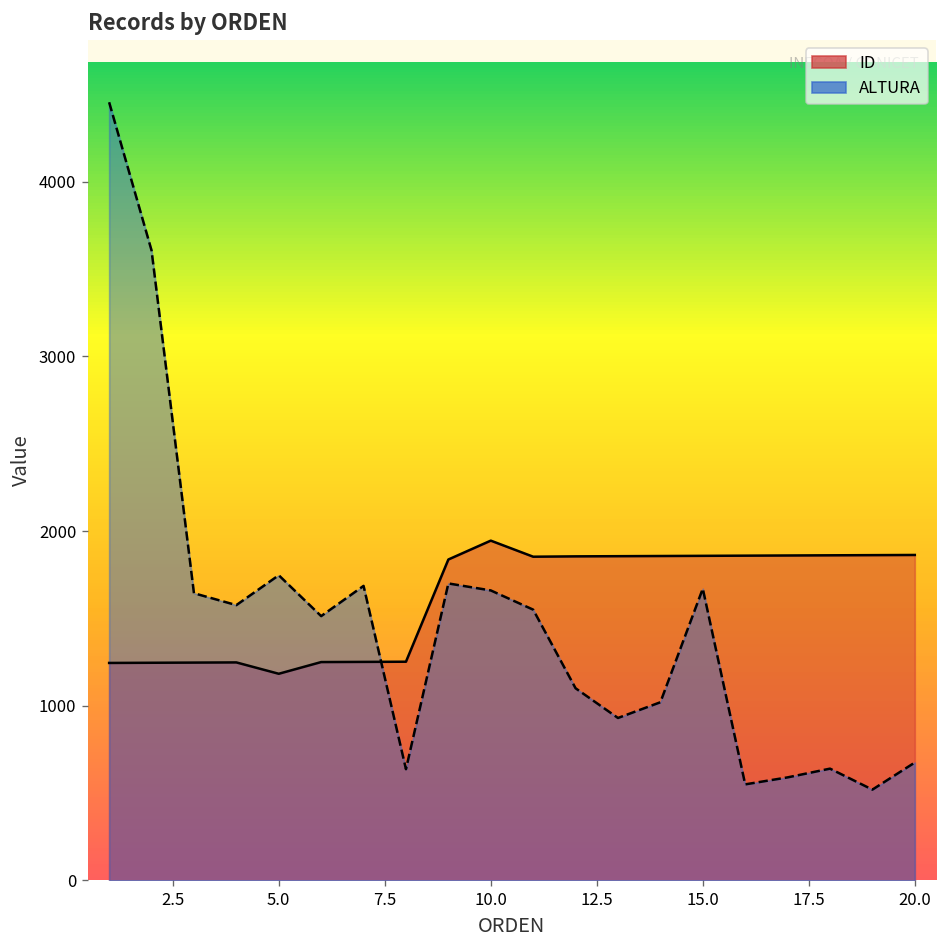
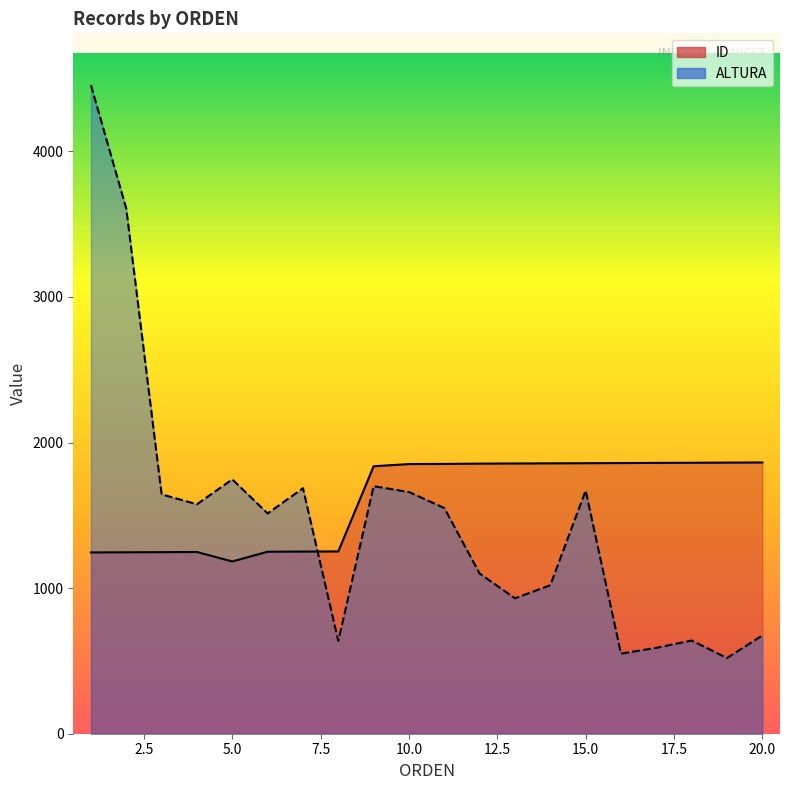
  {
    "ID": {
      "5.0": 1180,
-     "10.0": 1950,
+     "10.0": 1850,
      "15.0": 1860,
      "20.0": 1860
    },
    "ALTURA": {
      "5.0": 1750,
      "10.0": 1660,
      "15.0": 1670,
      "20.0": 680
    }
  }
